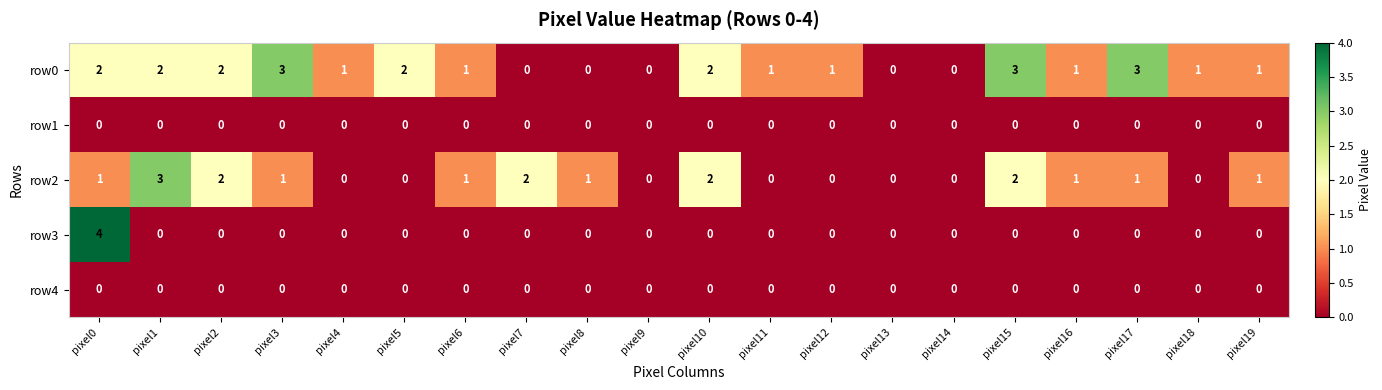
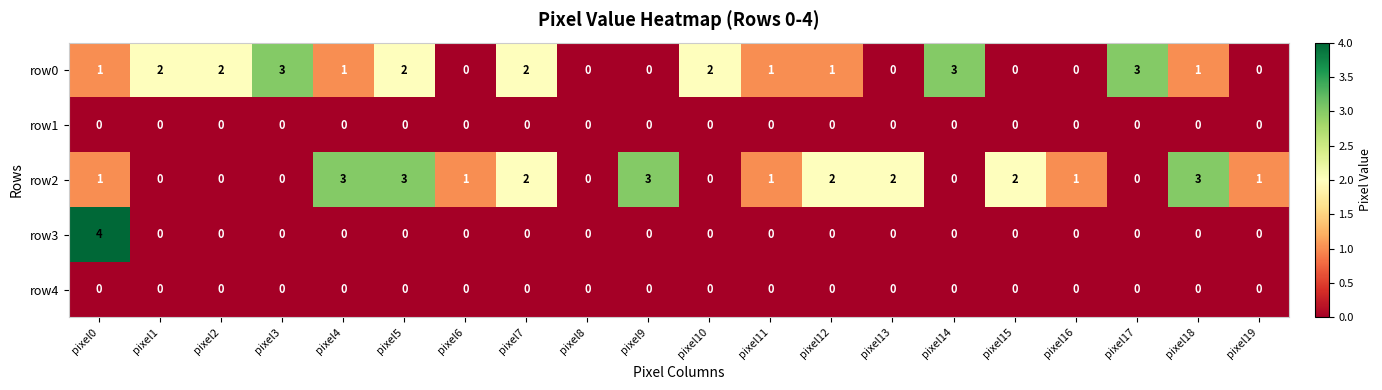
  {
    "row0": {
-     "pixel0": 2,
+     "pixel0": 1,
      "pixel1": 2,
      "pixel2": 2,
      "pixel3": 3,
      "pixel4": 1,
      "pixel5": 2,
-     "pixel6": 1,
-     "pixel7": 0,
+     "pixel6": 0,
+     "pixel7": 2,
      "pixel8": 0,
      "pixel9": 0,
      "pixel10": 2,
      "pixel11": 1,
      "pixel12": 1,
      "pixel13": 0,
-     "pixel14": 0,
-     "pixel15": 3,
-     "pixel16": 1,
+     "pixel14": 3,
+     "pixel15": 0,
+     "pixel16": 0,
      "pixel17": 3,
      "pixel18": 1,
-     "pixel19": 1
+     "pixel19": 0
    },
    "row1": {
      "pixel0": 0,
      "pixel1": 0,
      "pixel2": 0,
      "pixel3": 0,
      "pixel4": 0,
      "pixel5": 0,
      "pixel6": 0,
      "pixel7": 0,
      "pixel8": 0,
      "pixel9": 0,
      "pixel10": 0,
      "pixel11": 0,
      "pixel12": 0,
      "pixel13": 0,
      "pixel14": 0,
      "pixel15": 0,
      "pixel16": 0,
      "pixel17": 0,
      "pixel18": 0,
      "pixel19": 0
    },
    "row2": {
      "pixel0": 1,
-     "pixel1": 3,
-     "pixel2": 2,
-     "pixel3": 1,
-     "pixel4": 0,
-     "pixel5": 0,
+     "pixel1": 0,
+     "pixel2": 0,
+     "pixel3": 0,
+     "pixel4": 3,
+     "pixel5": 3,
      "pixel6": 1,
      "pixel7": 2,
-     "pixel8": 1,
-     "pixel9": 0,
-     "pixel10": 2,
-     "pixel11": 0,
-     "pixel12": 0,
-     "pixel13": 0,
+     "pixel8": 0,
+     "pixel9": 3,
+     "pixel10": 0,
+     "pixel11": 1,
+     "pixel12": 2,
+     "pixel13": 2,
      "pixel14": 0,
      "pixel15": 2,
      "pixel16": 1,
-     "pixel17": 1,
-     "pixel18": 0,
+     "pixel17": 0,
+     "pixel18": 3,
      "pixel19": 1
    },
    "row3": {
      "pixel0": 4,
      "pixel1": 0,
      "pixel2": 0,
      "pixel3": 0,
      "pixel4": 0,
      "pixel5": 0,
      "pixel6": 0,
      "pixel7": 0,
      "pixel8": 0,
      "pixel9": 0,
      "pixel10": 0,
      "pixel11": 0,
      "pixel12": 0,
      "pixel13": 0,
      "pixel14": 0,
      "pixel15": 0,
      "pixel16": 0,
      "pixel17": 0,
      "pixel18": 0,
      "pixel19": 0
    },
    "row4": {
      "pixel0": 0,
      "pixel1": 0,
      "pixel2": 0,
      "pixel3": 0,
      "pixel4": 0,
      "pixel5": 0,
      "pixel6": 0,
      "pixel7": 0,
      "pixel8": 0,
      "pixel9": 0,
      "pixel10": 0,
      "pixel11": 0,
      "pixel12": 0,
      "pixel13": 0,
      "pixel14": 0,
      "pixel15": 0,
      "pixel16": 0,
      "pixel17": 0,
      "pixel18": 0,
      "pixel19": 0
    }
  }
